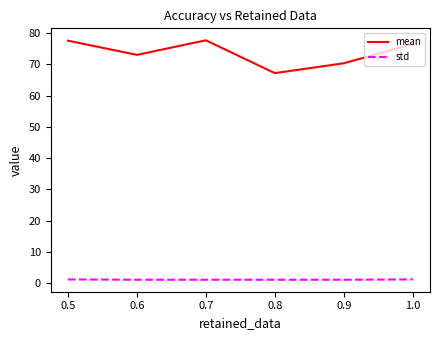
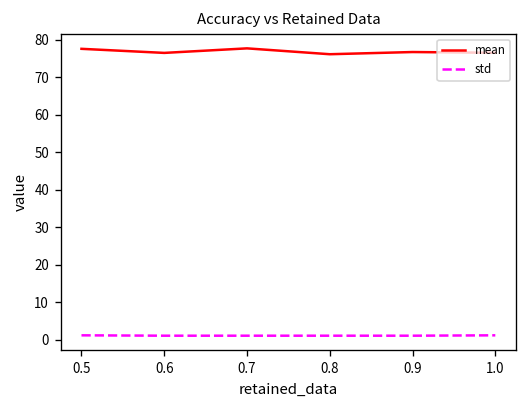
  {
    "mean": {
      "0.5": 78,
-     "0.6": 73,
+     "0.6": 76,
      "0.7": 78,
-     "0.8": 67,
-     "0.9": 70
+     "0.8": 76,
+     "0.9": 77
    },
    "std": {
      "0.5": 1,
      "0.6": 1,
      "0.7": 1,
      "0.8": 1,
      "0.9": 1,
      "1.0": 1
    }
  }
